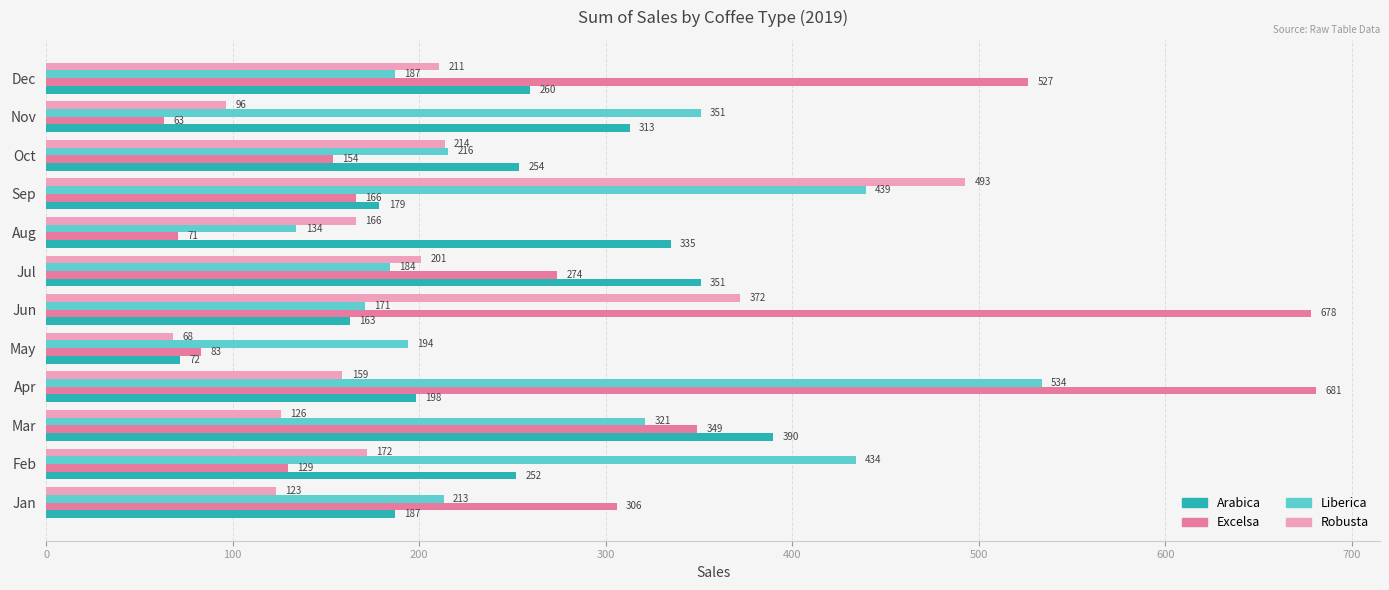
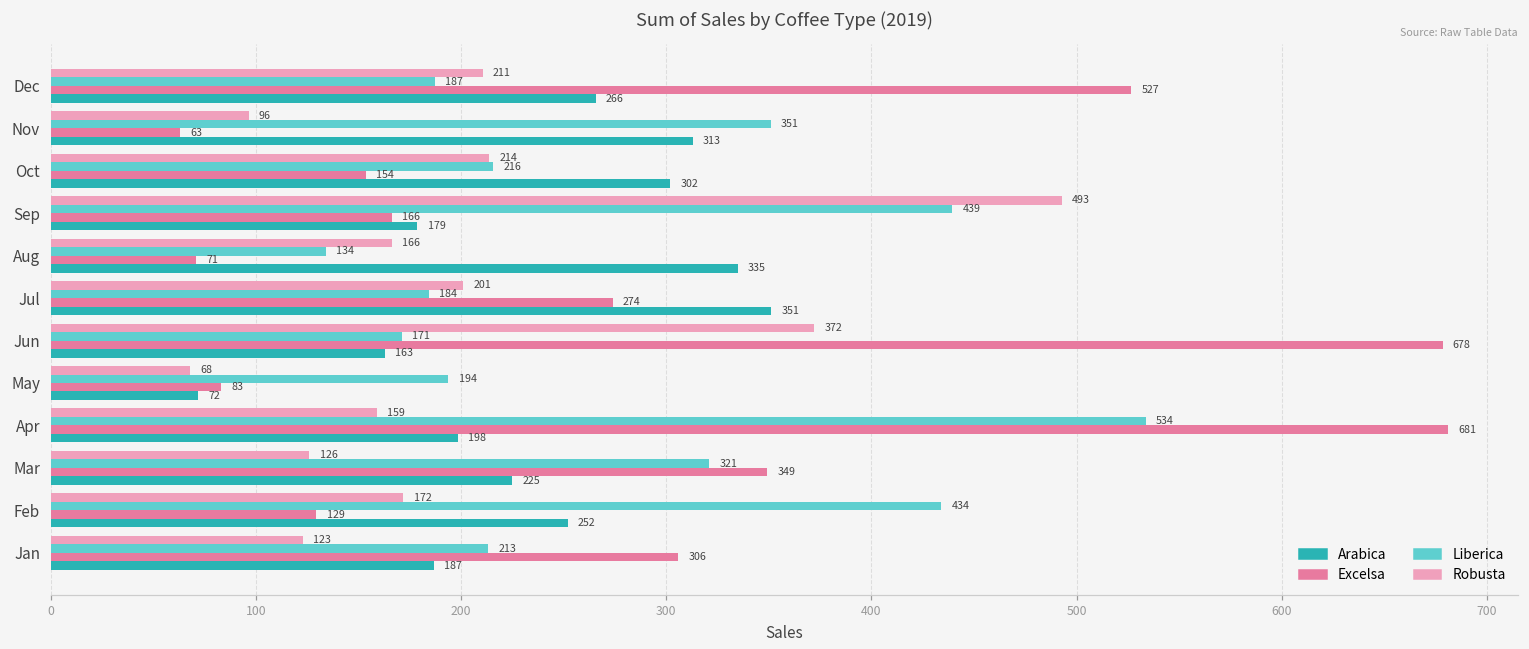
  {
    "Arabica": {
-     "Dec": 260,
+     "Dec": 266,
      "Nov": 313,
-     "Oct": 254,
+     "Oct": 302,
      "Sep": 179,
      "Aug": 335,
      "Jul": 351,
      "Jun": 163,
      "May": 72,
      "Apr": 198,
-     "Mar": 390,
+     "Mar": 225,
      "Feb": 252,
      "Jan": 187
    },
    "Liberica": {
      "Dec": 187,
      "Nov": 351,
      "Sep": 439,
      "Aug": 134,
      "Jul": 184,
      "Jun": 171,
      "May": 194,
      "Apr": 534,
      "Mar": 321,
      "Feb": 434,
      "Jan": 213
    }
  }
